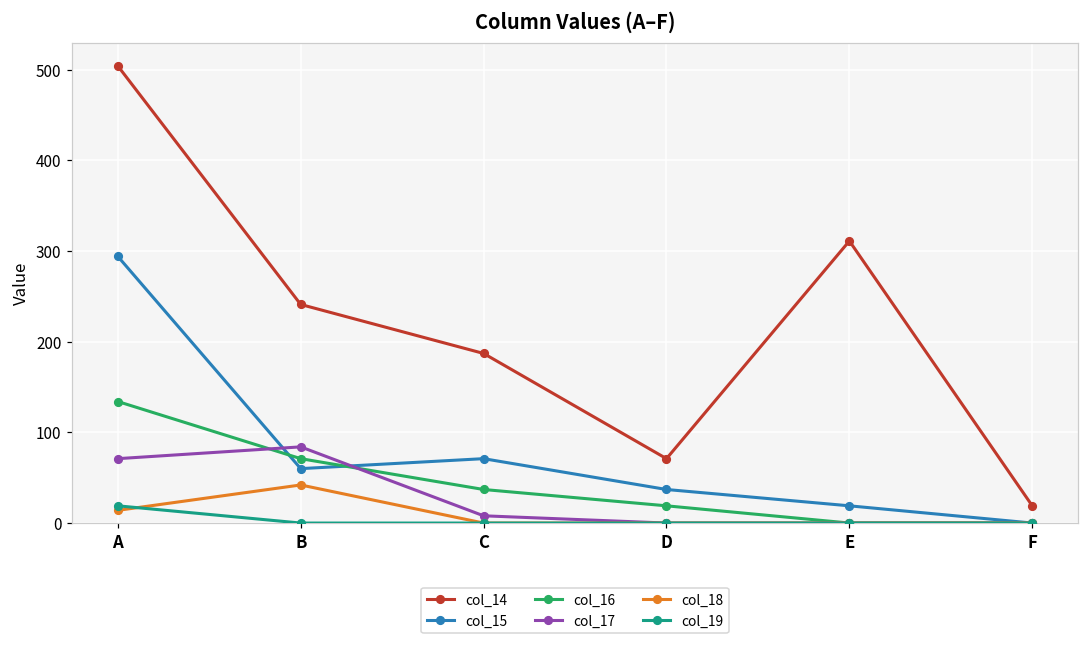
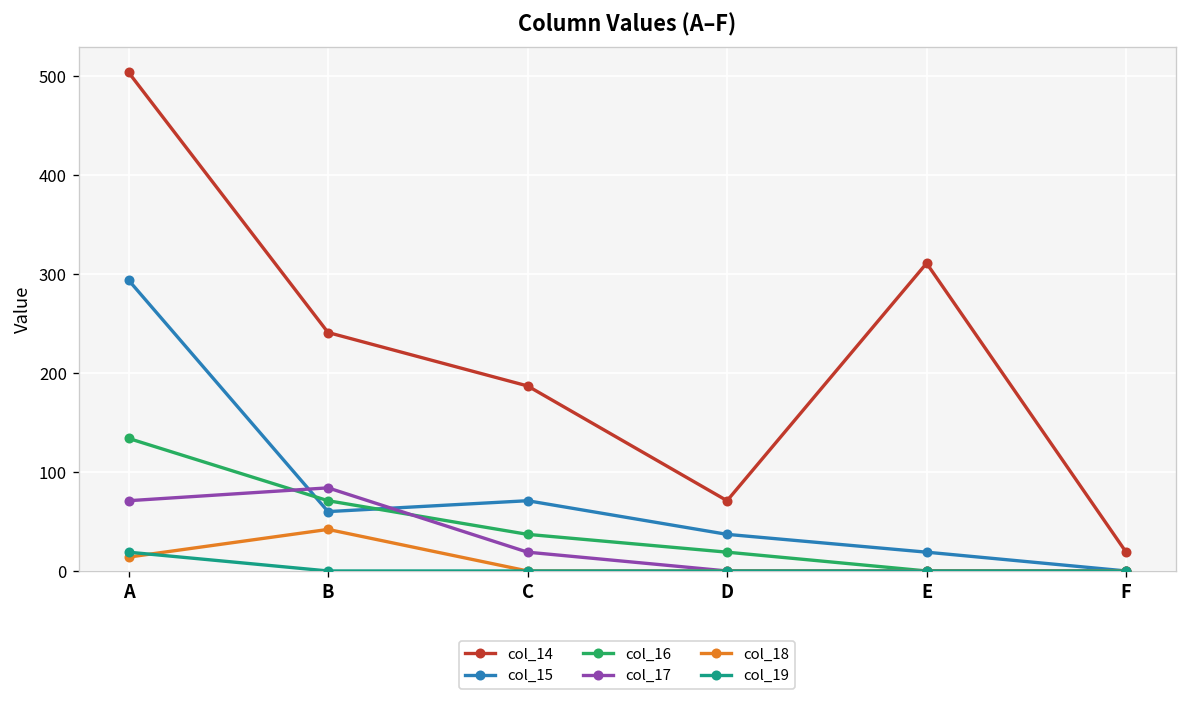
  {
    "col_14": {
      "A": 500,
      "B": 240,
      "C": 190,
      "D": 70,
      "E": 310,
      "F": 20
    },
    "col_15": {
      "A": 290,
      "B": 60,
      "C": 70,
      "D": 40,
      "E": 20
    },
    "col_17": {
      "A": 70,
      "B": 80,
-     "C": 10
+     "C": 20
    },
    "col_18": {
      "A": 10,
      "B": 40
    }
  }
